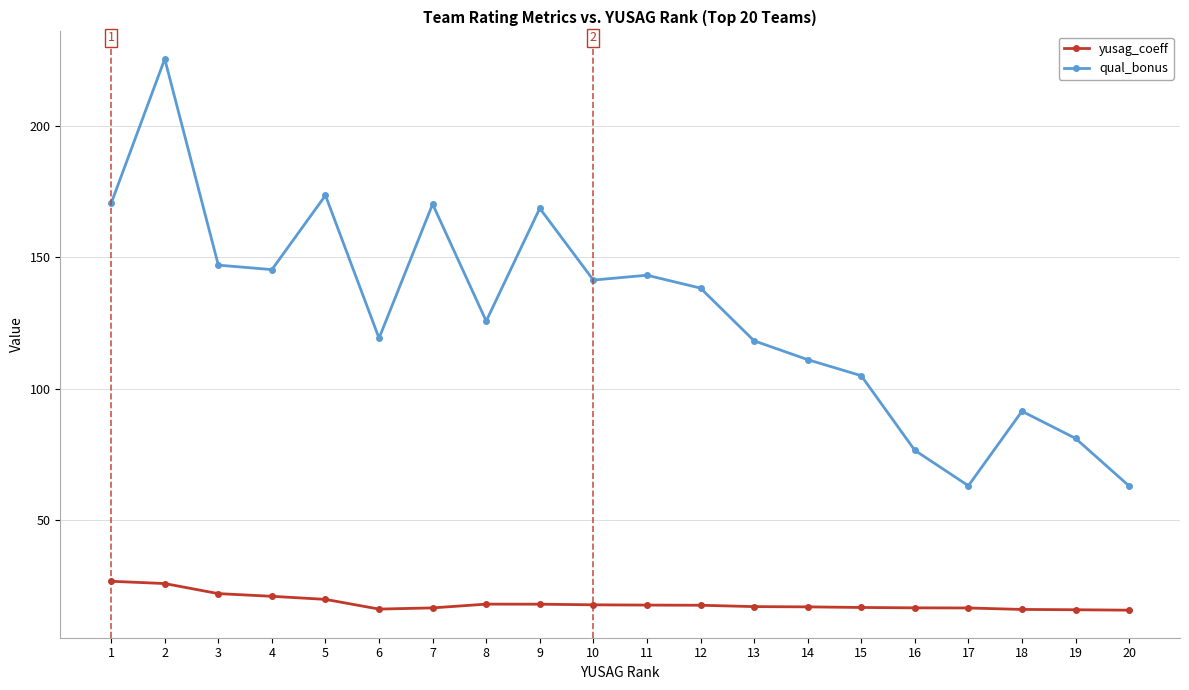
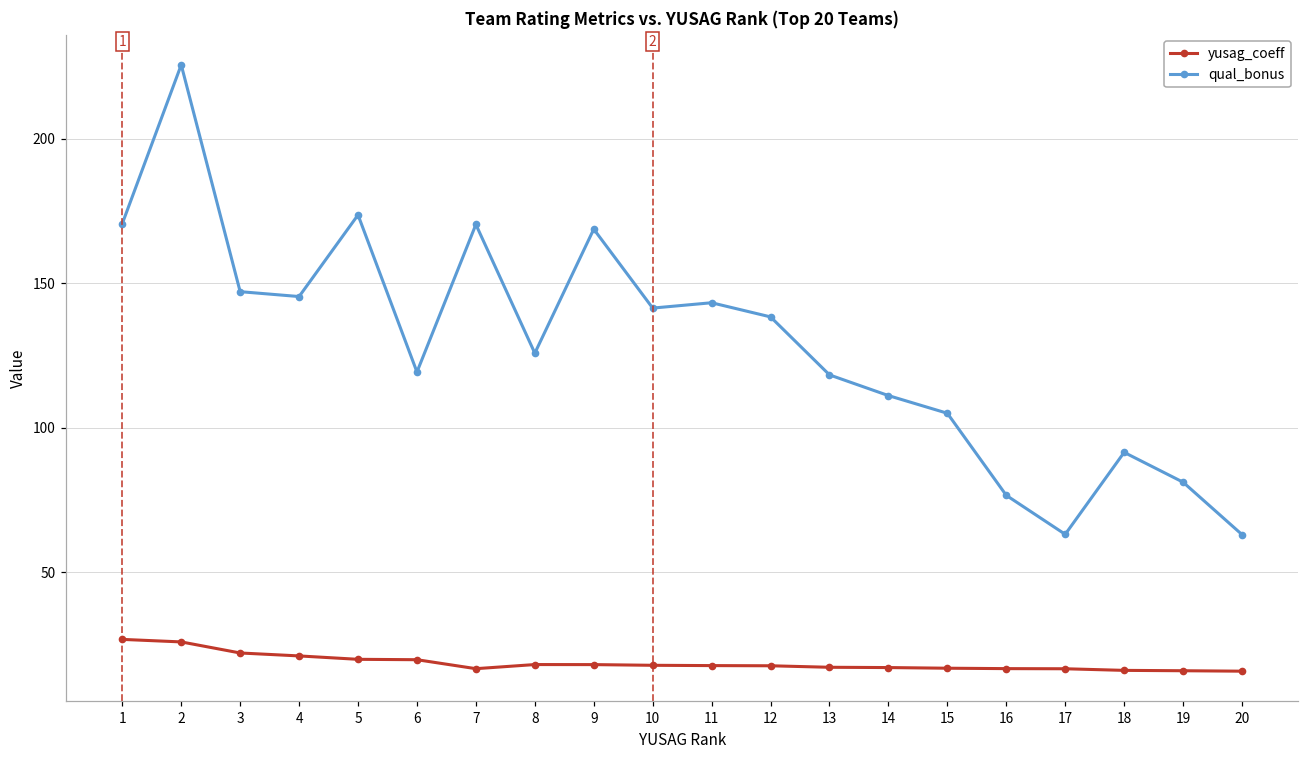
  {
    "yusag_coeff": {
      "1": 27,
      "2": 26,
      "3": 22,
      "4": 21,
      "5": 20,
-     "6": 16,
+     "6": 20,
      "7": 17,
      "8": 18,
      "9": 18,
      "10": 18,
      "11": 18,
      "12": 18,
      "13": 17,
      "14": 17,
      "15": 17,
      "16": 17,
      "17": 17,
      "18": 16,
      "19": 16,
      "20": 16
    },
    "qual_bonus": {
      "1": 171,
      "2": 226,
      "3": 147,
      "4": 145,
      "5": 174,
      "6": 119,
      "7": 170,
      "8": 126,
      "9": 169,
      "10": 141,
      "11": 143,
      "12": 138,
      "13": 118,
      "14": 111,
      "15": 105,
      "16": 77,
      "17": 63,
      "18": 91,
      "19": 81,
      "20": 63
    }
  }
